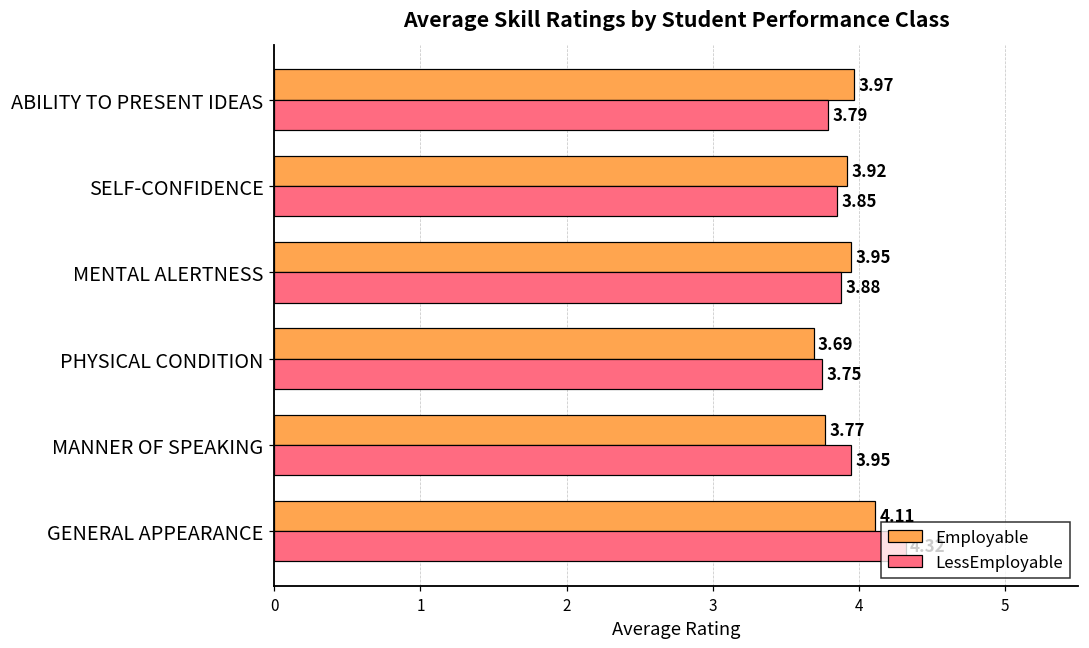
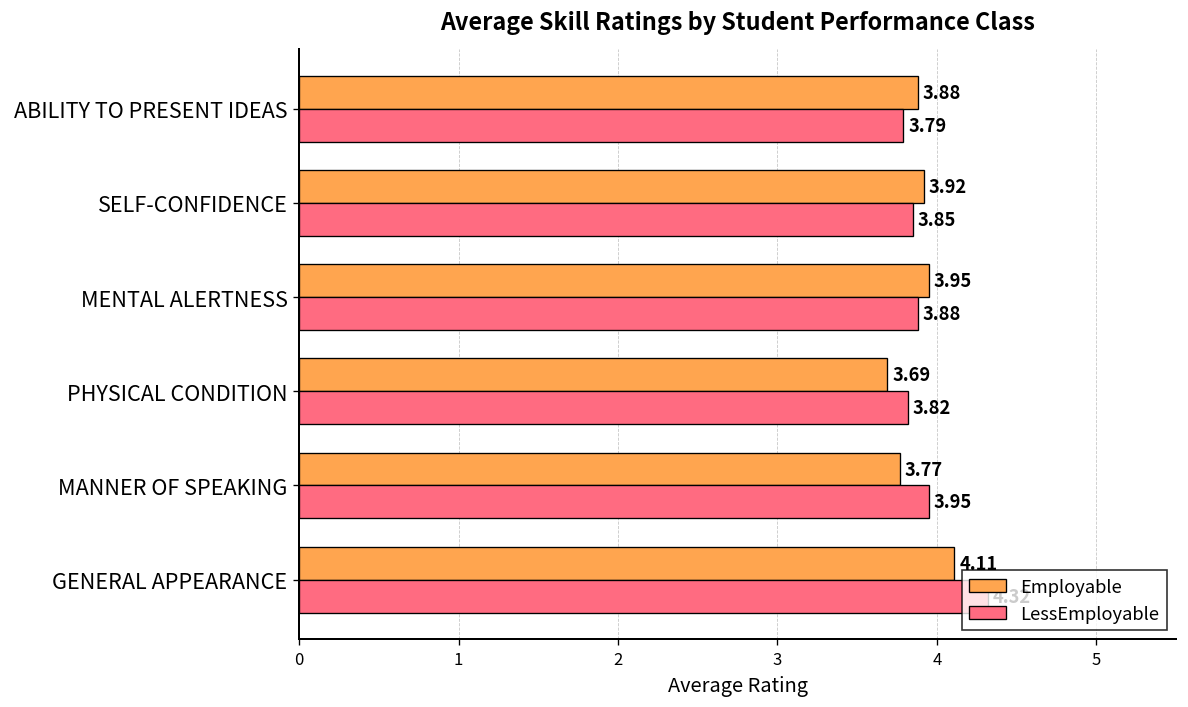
  {
    "Employable": {
-     "ABILITY TO PRESENT IDEAS": 3.97,
+     "ABILITY TO PRESENT IDEAS": 3.88,
      "SELF-CONFIDENCE": 3.92,
      "MENTAL ALERTNESS": 3.95,
      "PHYSICAL CONDITION": 3.69,
      "MANNER OF SPEAKING": 3.77
    },
    "LessEmployable": {
      "ABILITY TO PRESENT IDEAS": 3.79,
      "SELF-CONFIDENCE": 3.85,
      "MENTAL ALERTNESS": 3.88,
-     "PHYSICAL CONDITION": 3.75,
+     "PHYSICAL CONDITION": 3.82,
      "MANNER OF SPEAKING": 3.95
    }
  }
